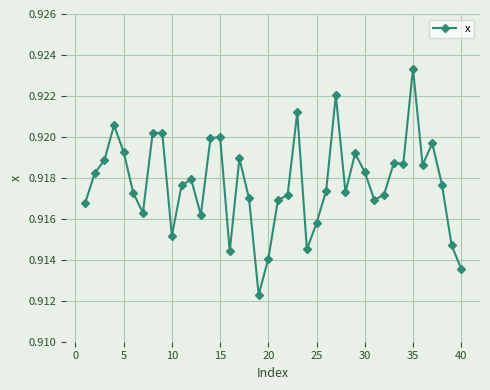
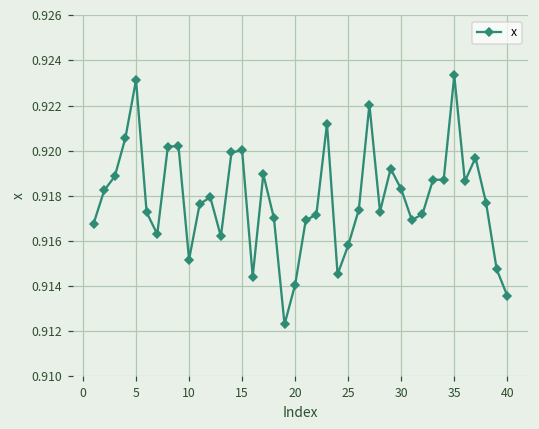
  {
-   "5": 0.9193,
+   "5": 0.9231,
    "10": 0.9152,
    "15": 0.9200,
    "20": 0.9141,
    "25": 0.9158,
    "30": 0.9183,
    "35": 0.9233,
    "40": 0.9136
  }
